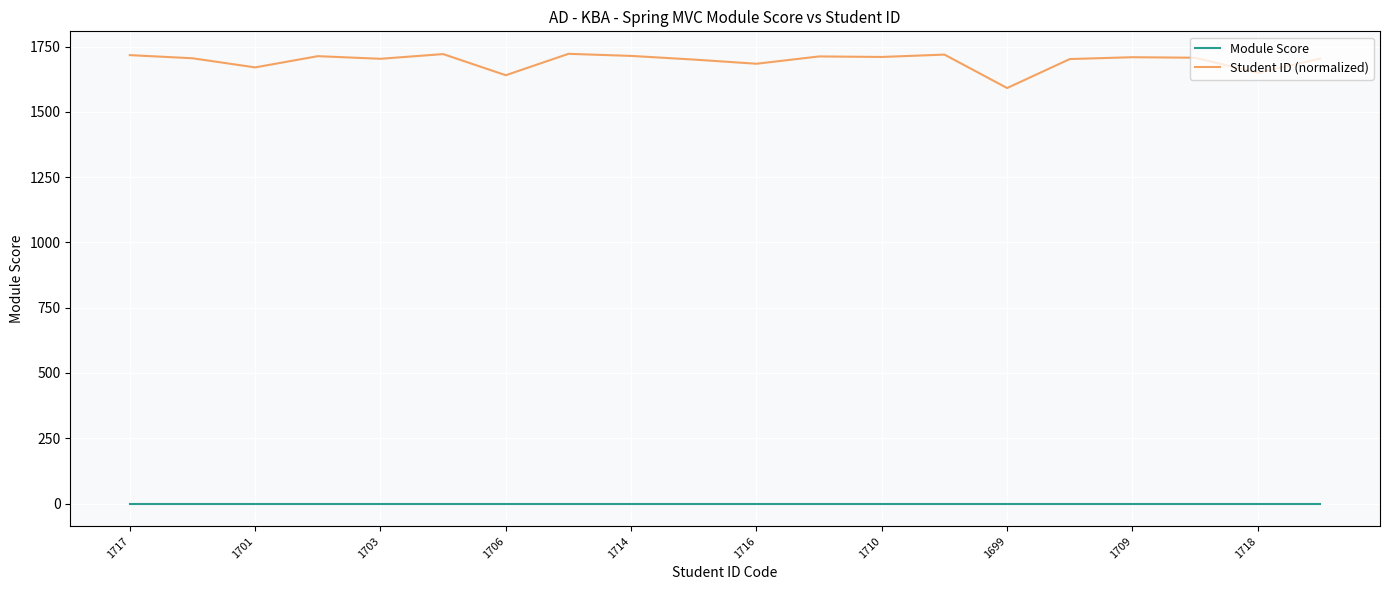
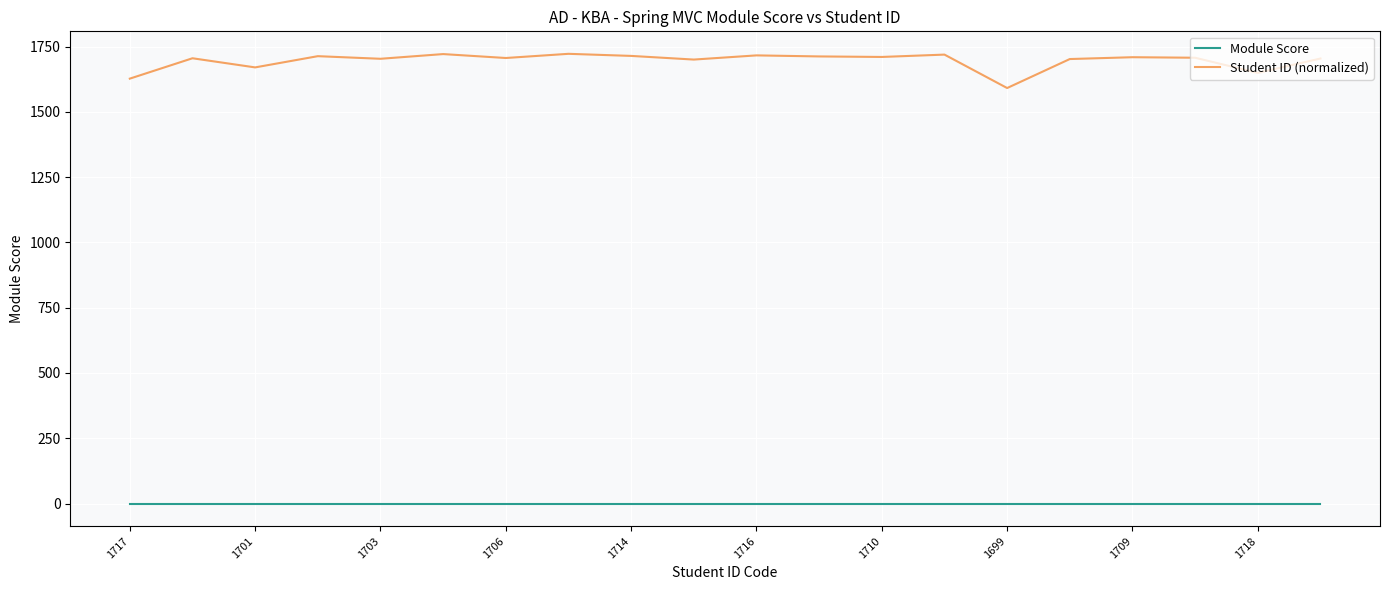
  {
    "Module Score": {
      "1717": 0,
      "1701": 0,
      "1703": 0,
      "1706": 0,
      "1714": 0,
      "1716": 0,
      "1710": 0,
      "1699": 0,
      "1709": 0,
      "1718": 0
    },
    "Student ID (normalized)": {
-     "1717": 1720,
+     "1717": 1630,
      "1701": 1670,
      "1703": 1700,
-     "1706": 1640,
+     "1706": 1710,
      "1714": 1710,
-     "1716": 1680,
+     "1716": 1720,
      "1710": 1710,
      "1699": 1590,
      "1709": 1710
    }
  }
